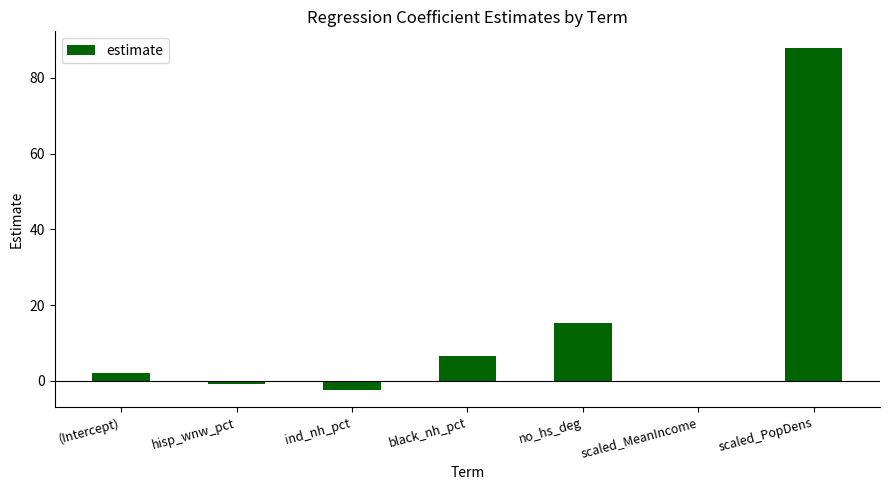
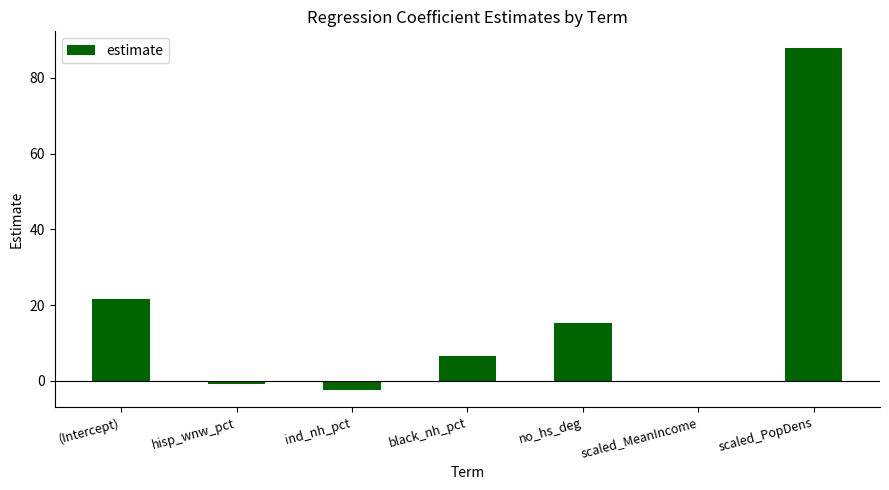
  {
-   "(Intercept)": 2,
+   "(Intercept)": 21,
    "hisp_wnw_pct": -1,
    "ind_nh_pct": -2,
    "black_nh_pct": 7,
    "no_hs_deg": 15,
    "scaled_PopDens": 88
  }
